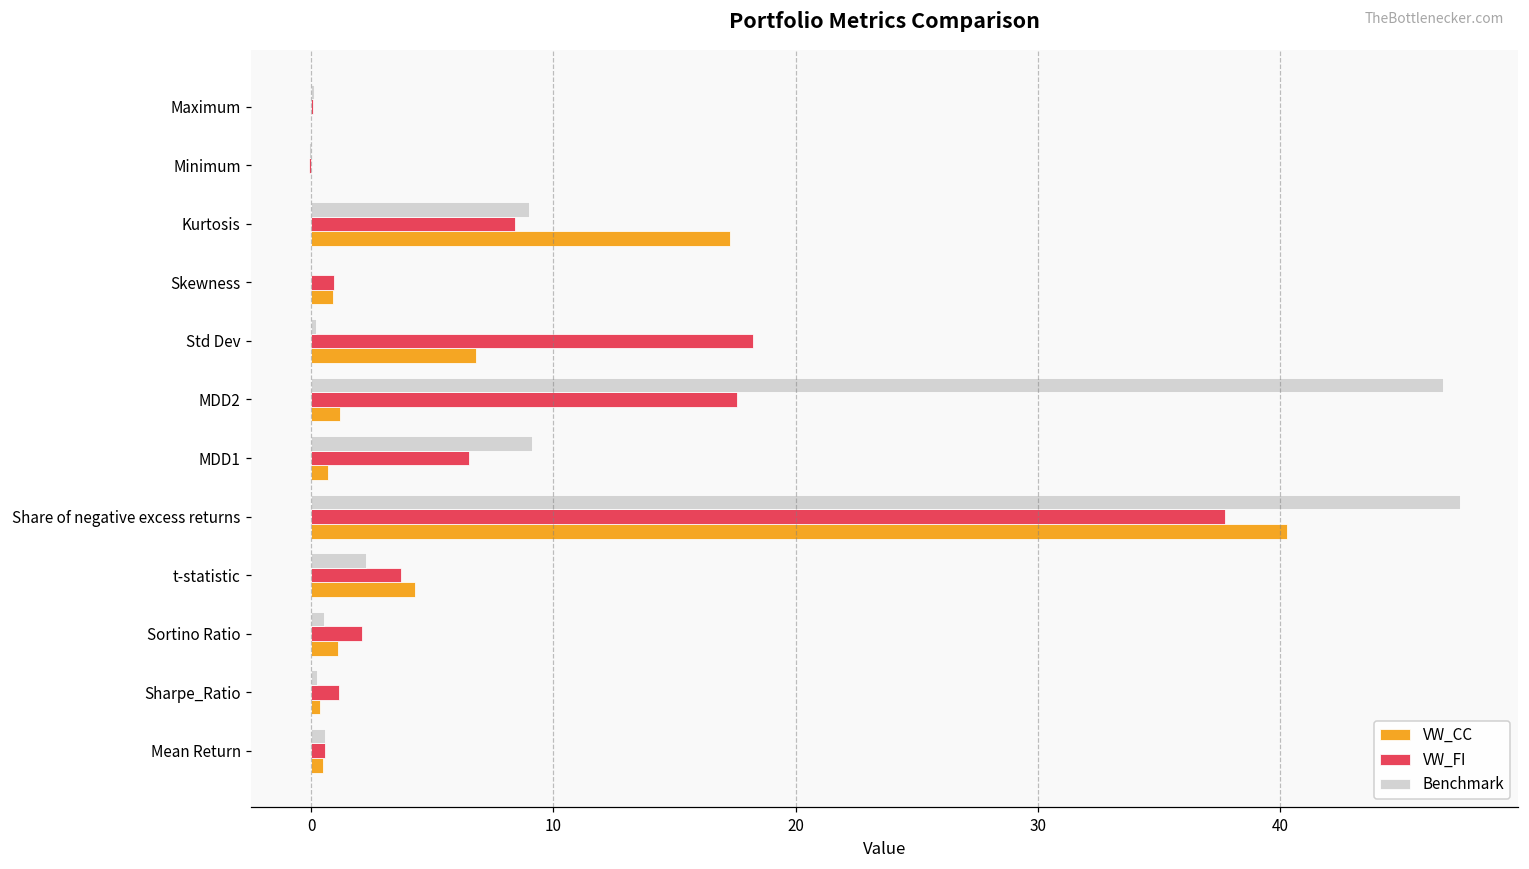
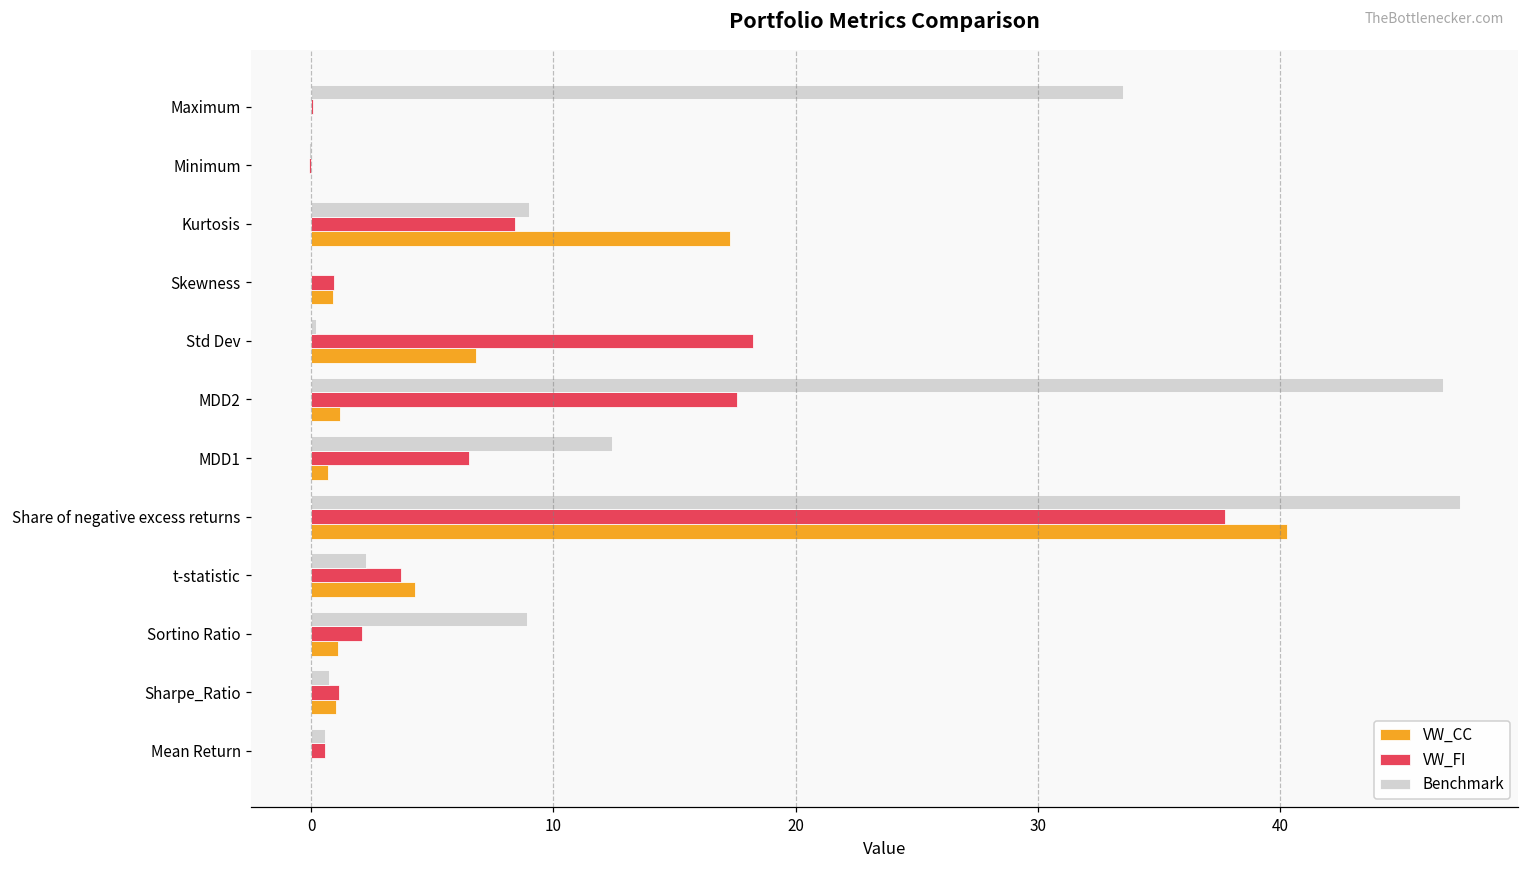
  {
    "VW_CC": {
      "Kurtosis": 17.3,
      "Skewness": 0.9,
      "Std Dev": 6.8,
      "MDD2": 1.2,
      "MDD1": 0.7,
      "Share of negative excess returns": 40.3,
      "t-statistic": 4.3,
      "Sortino Ratio": 1.1,
-     "Sharpe_Ratio": 0.4,
-     "Mean Return": 0.5
+     "Sharpe_Ratio": 1.0,
+     "Mean Return": 0.0
    },
    "VW_FI": {
      "Kurtosis": 8.4,
      "Skewness": 0.9,
      "Std Dev": 18.2,
      "MDD2": 17.6,
      "MDD1": 6.5,
      "Share of negative excess returns": 37.7,
      "t-statistic": 3.7,
      "Sortino Ratio": 2.1,
      "Sharpe_Ratio": 1.1,
      "Mean Return": 0.6
    },
    "Benchmark": {
-     "Maximum": 0.1,
+     "Maximum": 33.5,
      "Kurtosis": 9.0,
      "Std Dev": 0.2,
      "MDD2": 46.7,
-     "MDD1": 9.1,
+     "MDD1": 12.4,
      "Share of negative excess returns": 47.4,
      "t-statistic": 2.3,
-     "Sortino Ratio": 0.5,
-     "Sharpe_Ratio": 0.2,
+     "Sortino Ratio": 8.9,
+     "Sharpe_Ratio": 0.8,
      "Mean Return": 0.6
    }
  }
